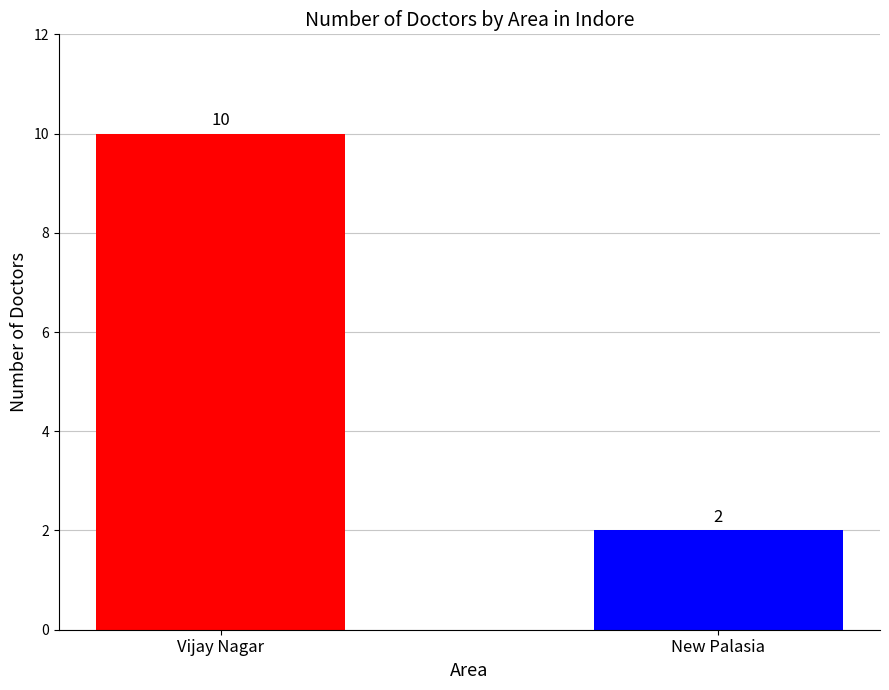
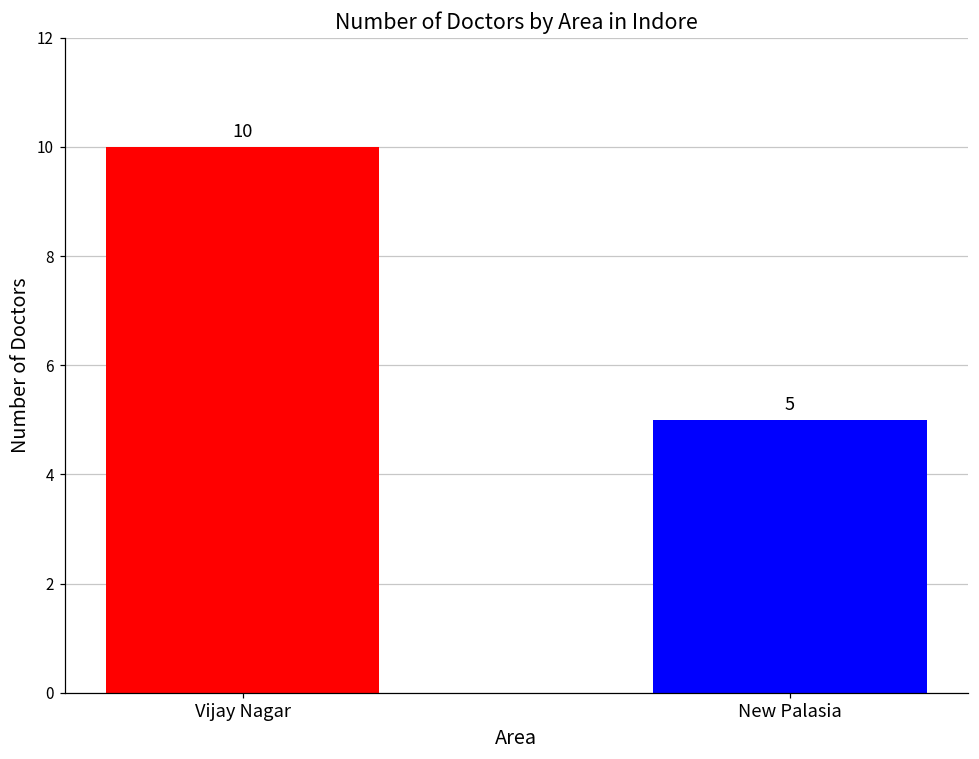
  {
    "Vijay Nagar": 10,
-   "New Palasia": 2
+   "New Palasia": 5
  }
